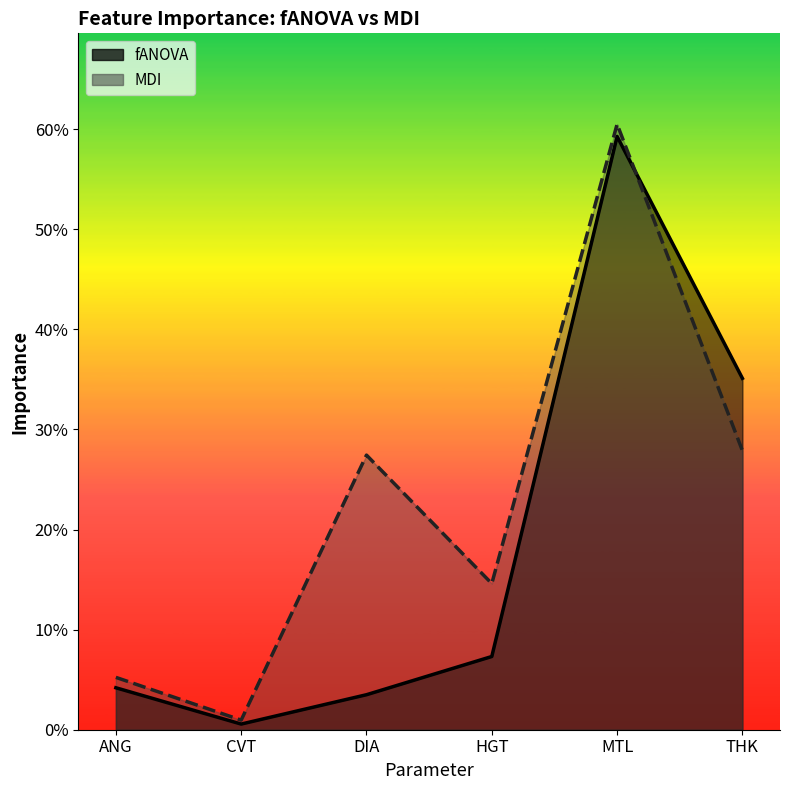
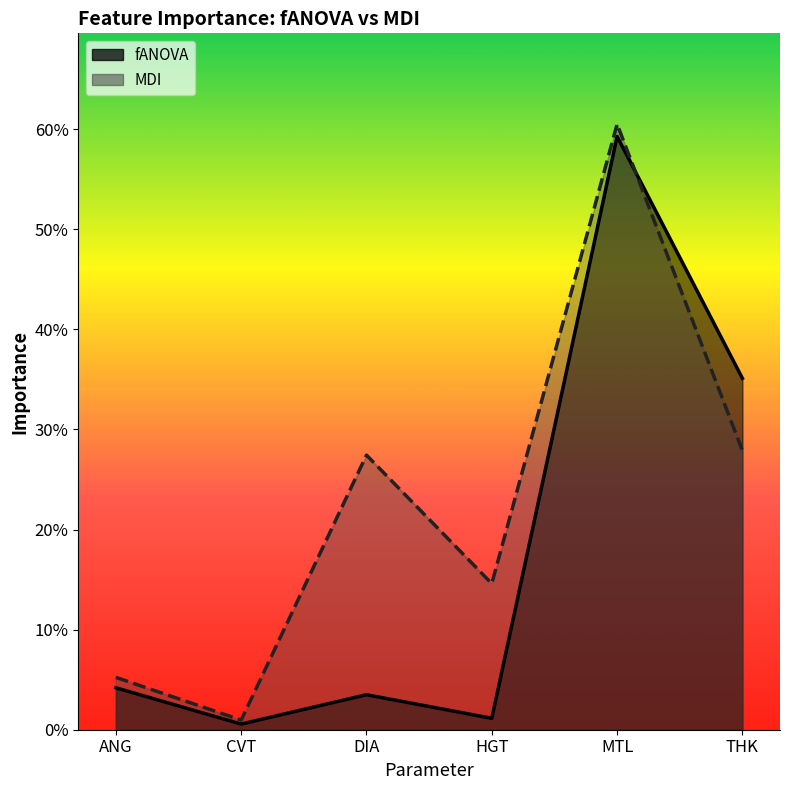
  {
    "fANOVA": {
      "ANG": "4.2%",
      "CVT": "0.6%",
      "DIA": "3.5%",
-     "HGT": "7.3%",
+     "HGT": "1.1%",
      "MTL": "59.3%",
      "THK": "35.1%"
    },
    "MDI": {
      "ANG": "5.2%",
      "CVT": "1.0%",
      "DIA": "27.4%",
      "HGT": "14.6%",
      "MTL": "60.5%",
      "THK": "27.9%"
    }
  }
